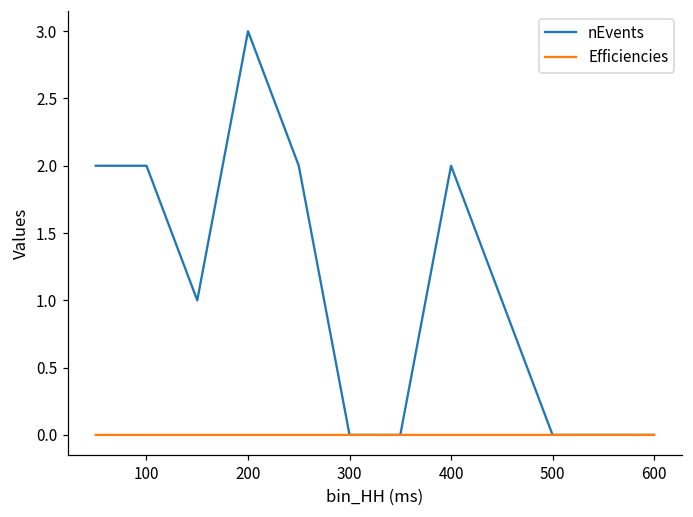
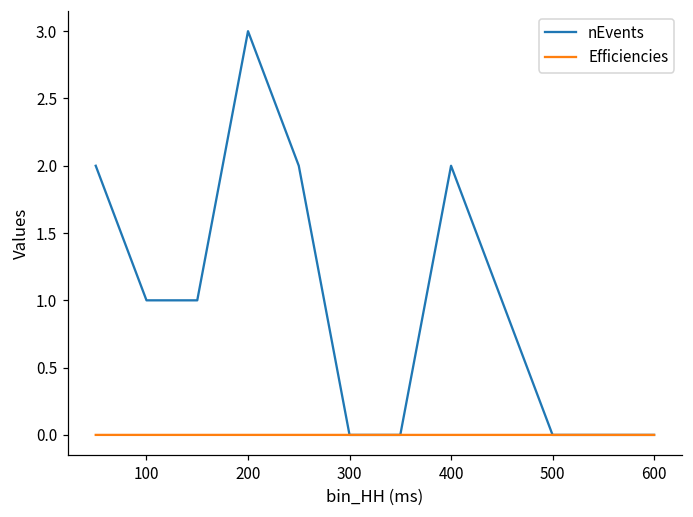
  {
    "nEvents": {
-     "100": 2,
+     "100": 1,
      "200": 3,
      "400": 2
    },
    "Efficiencies": {
      "100": 0,
      "200": 0,
      "400": 0
    }
  }
